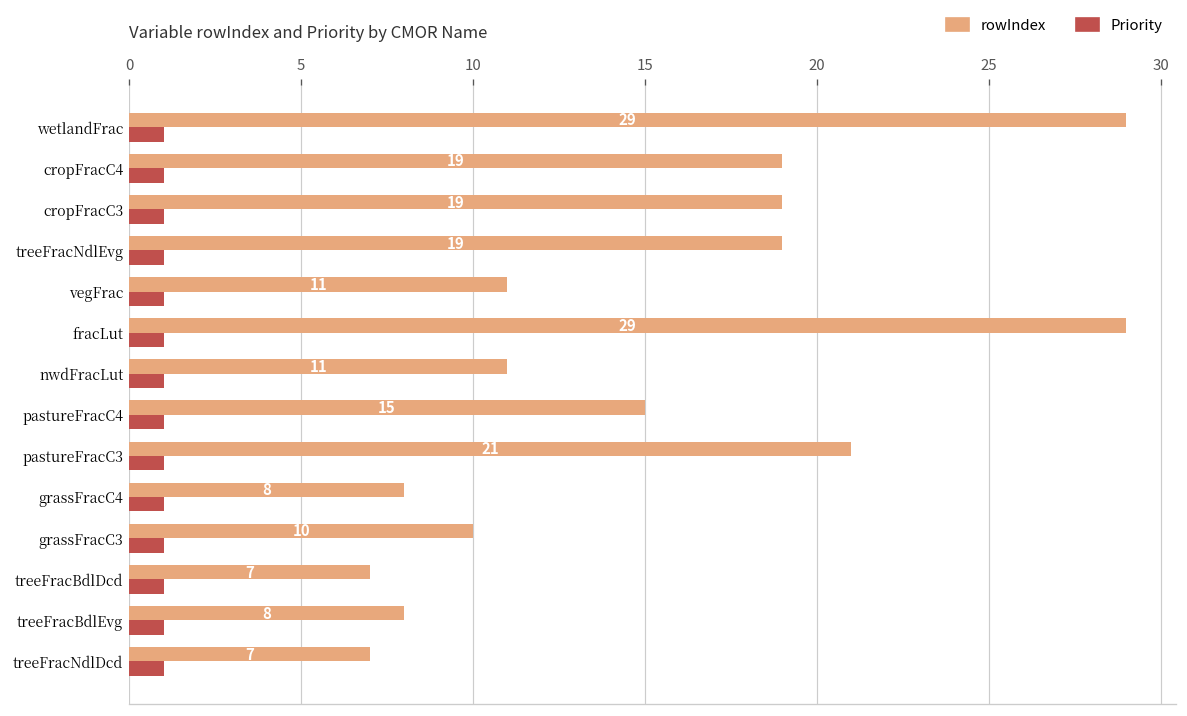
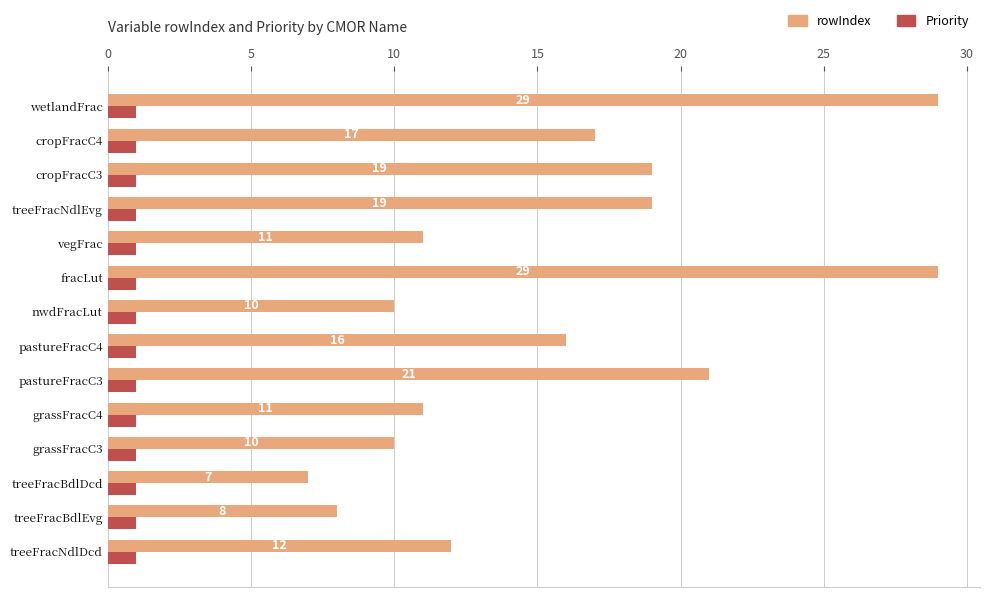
  {
    "rowIndex": {
      "wetlandFrac": 29,
-     "cropFracC4": 19,
+     "cropFracC4": 17,
      "cropFracC3": 19,
      "treeFracNdlEvg": 19,
      "vegFrac": 11,
      "fracLut": 29,
-     "nwdFracLut": 11,
-     "pastureFracC4": 15,
+     "nwdFracLut": 10,
+     "pastureFracC4": 16,
      "pastureFracC3": 21,
-     "grassFracC4": 8,
+     "grassFracC4": 11,
      "grassFracC3": 10,
      "treeFracBdlDcd": 7,
      "treeFracBdlEvg": 8,
-     "treeFracNdlDcd": 7
+     "treeFracNdlDcd": 12
    },
    "Priority": {
      "wetlandFrac": 1.0,
      "cropFracC4": 1.0,
      "cropFracC3": 1.0,
      "treeFracNdlEvg": 1.0,
      "vegFrac": 1.0,
      "fracLut": 1.0,
      "nwdFracLut": 1.0,
      "pastureFracC4": 1.0,
      "pastureFracC3": 1.0,
      "grassFracC4": 1.0,
      "grassFracC3": 1.0,
      "treeFracBdlDcd": 1.0,
      "treeFracBdlEvg": 1.0,
      "treeFracNdlDcd": 1.0
    }
  }
